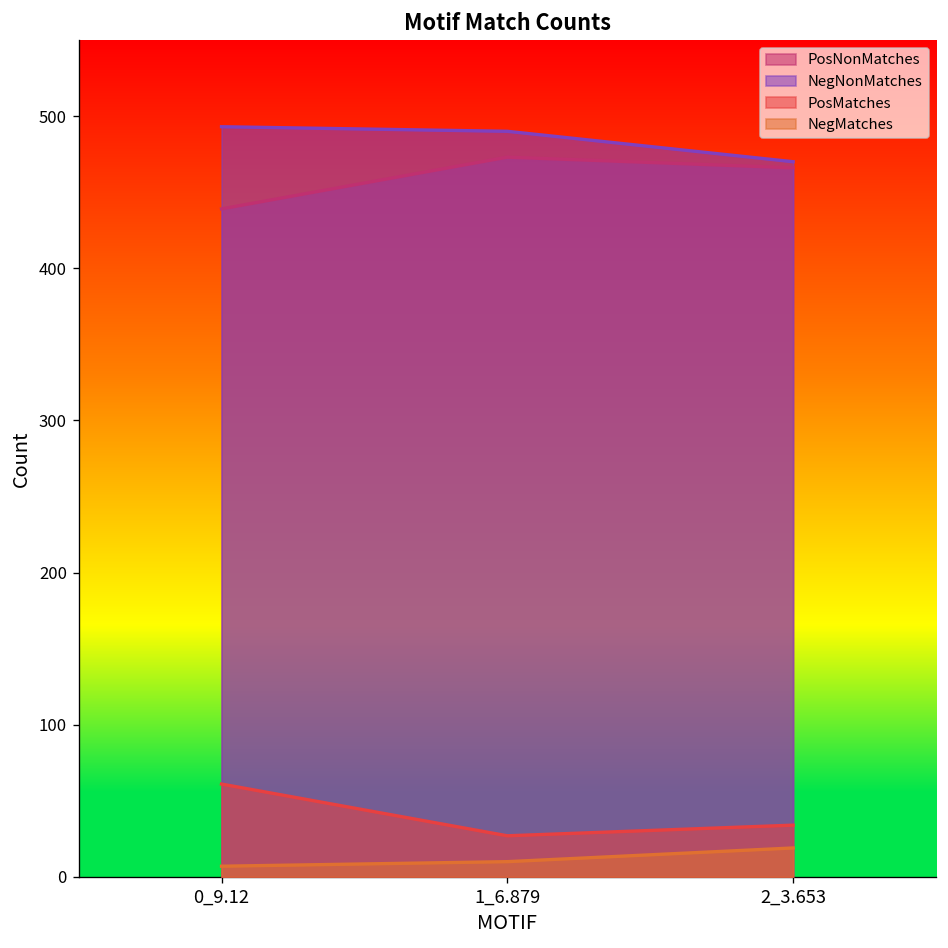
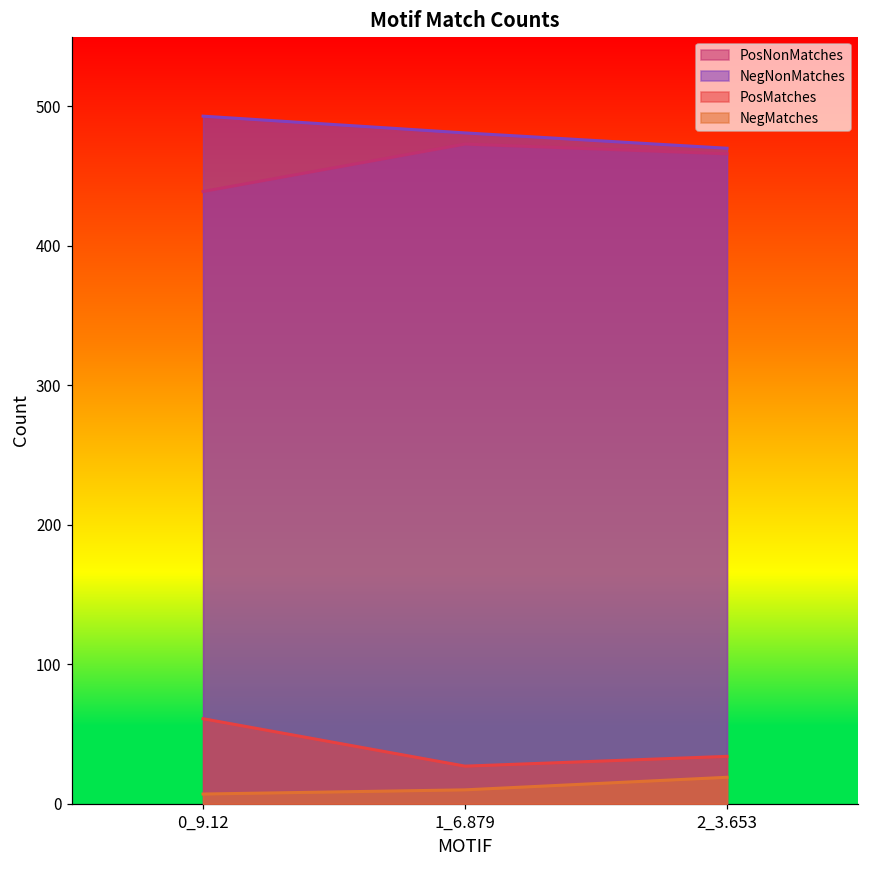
  {
    "NegNonMatches": {
      "0_9.12": 493,
-     "1_6.879": 490,
+     "1_6.879": 481,
      "2_3.653": 470
    }
  }
